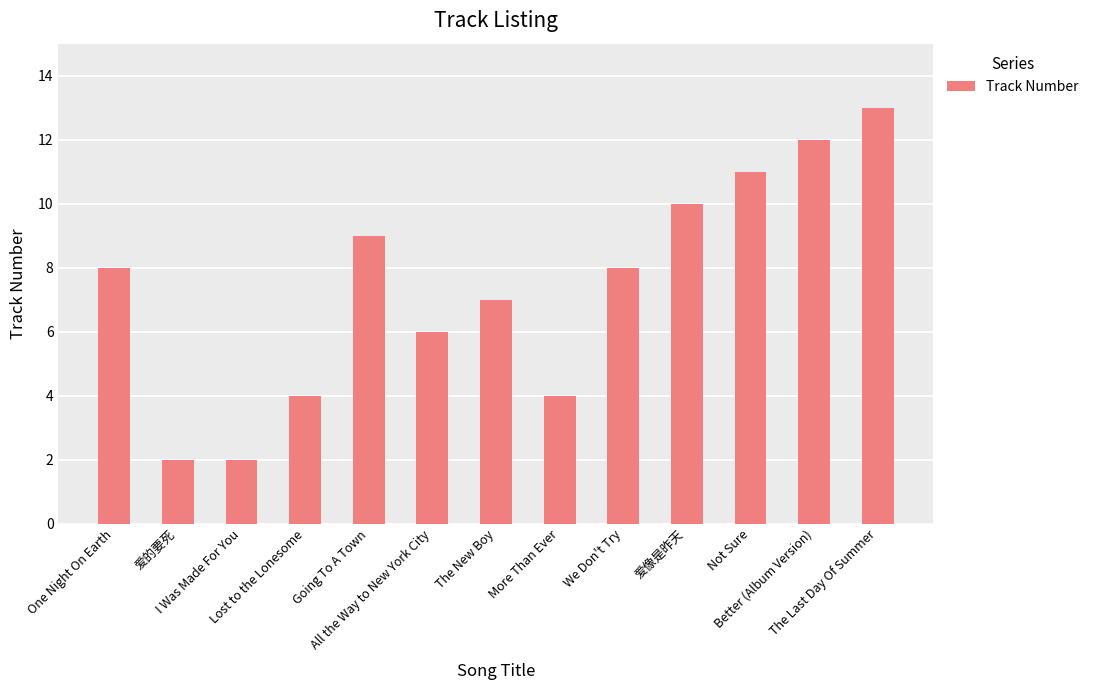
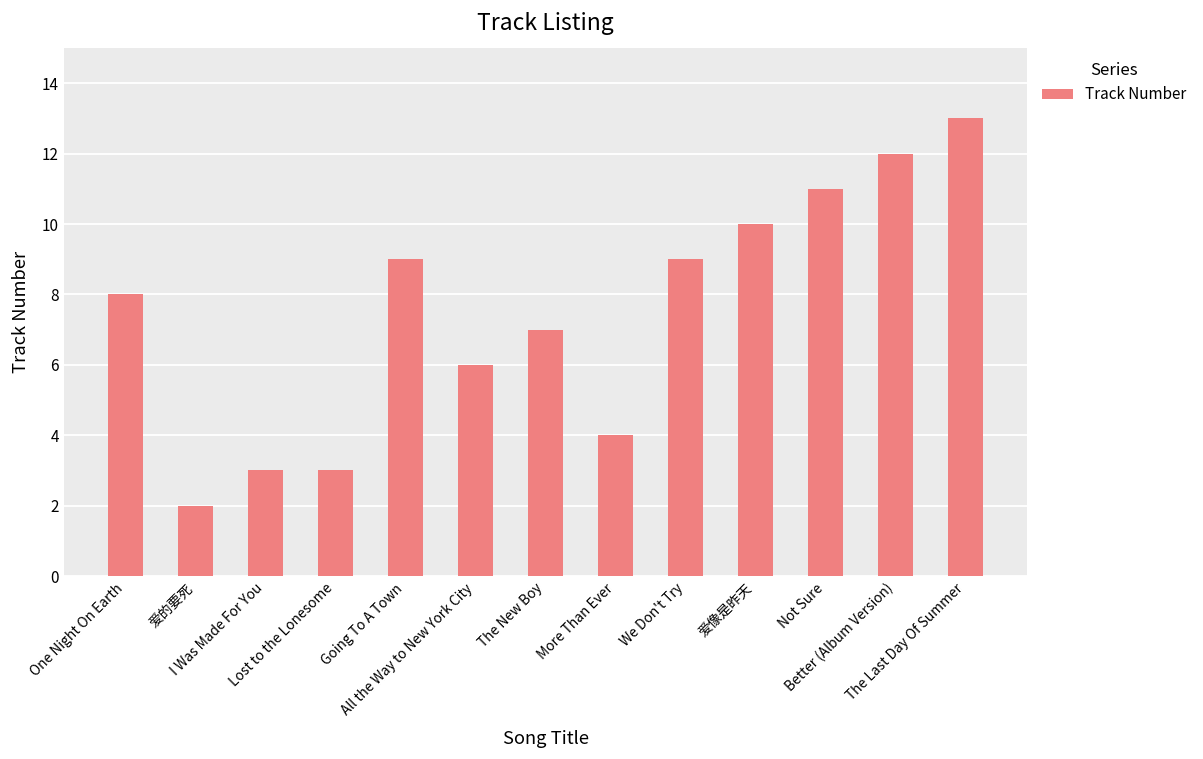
  {
    "One Night On Earth": 8,
    "爱的要死": 2,
-   "I Was Made For You": 2,
-   "Lost to the Lonesome": 4,
+   "I Was Made For You": 3,
+   "Lost to the Lonesome": 3,
    "Going To A Town": 9,
    "All the Way to New York City": 6,
    "The New Boy": 7,
    "More Than Ever": 4,
-   "We Don't Try": 8,
+   "We Don't Try": 9,
    "爱像是昨天": 10,
    "Not Sure": 11,
    "Better (Album Version)": 12,
    "The Last Day Of Summer": 13
  }
